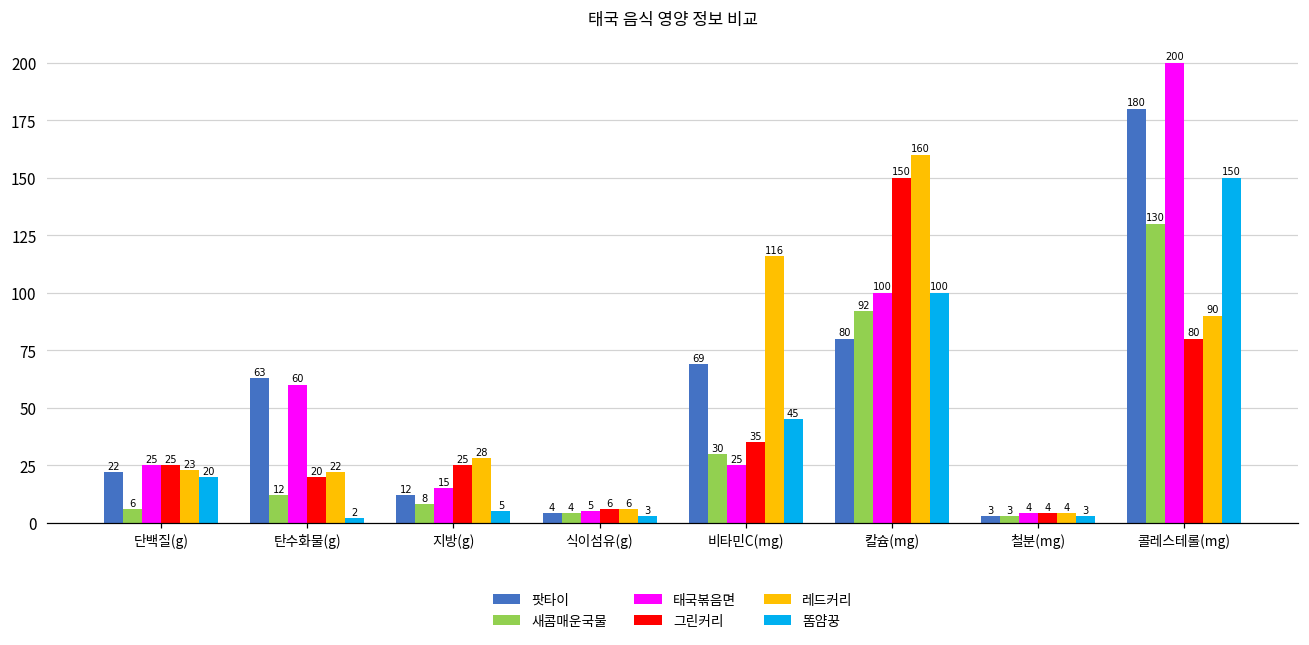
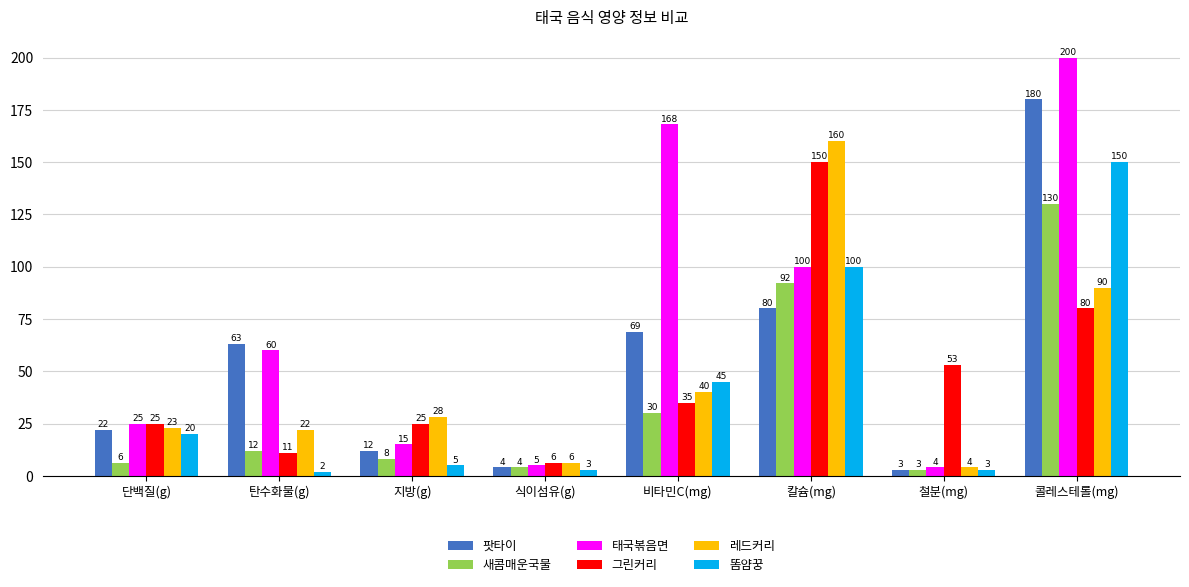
  {
    "팟타이": {
      "단백질(g)": 22,
      "탄수화물(g)": 63,
      "지방(g)": 12,
      "식이섬유(g)": 4,
      "비타민C(mg)": 69,
      "칼슘(mg)": 80,
      "철분(mg)": 3,
      "콜레스테롤(mg)": 180
    },
    "새콤매운국물": {
      "단백질(g)": 6,
      "탄수화물(g)": 12,
      "지방(g)": 8,
      "식이섬유(g)": 4,
      "비타민C(mg)": 30,
      "칼슘(mg)": 92,
      "철분(mg)": 3,
      "콜레스테롤(mg)": 130
    },
    "태국볶음면": {
      "단백질(g)": 25,
      "탄수화물(g)": 60,
      "지방(g)": 15,
      "식이섬유(g)": 5,
-     "비타민C(mg)": 25,
+     "비타민C(mg)": 168,
      "칼슘(mg)": 100,
      "철분(mg)": 4,
      "콜레스테롤(mg)": 200
    },
    "그린커리": {
      "단백질(g)": 25,
-     "탄수화물(g)": 20,
+     "탄수화물(g)": 11,
      "지방(g)": 25,
      "식이섬유(g)": 6,
      "비타민C(mg)": 35,
      "칼슘(mg)": 150,
-     "철분(mg)": 4,
+     "철분(mg)": 53,
      "콜레스테롤(mg)": 80
    },
    "레드커리": {
      "단백질(g)": 23,
      "탄수화물(g)": 22,
      "지방(g)": 28,
      "식이섬유(g)": 6,
-     "비타민C(mg)": 116,
+     "비타민C(mg)": 40,
      "칼슘(mg)": 160,
      "철분(mg)": 4,
      "콜레스테롤(mg)": 90
    },
    "똠얌꿍": {
      "단백질(g)": 20,
      "탄수화물(g)": 2,
      "지방(g)": 5,
      "식이섬유(g)": 3,
      "비타민C(mg)": 45,
      "칼슘(mg)": 100,
      "철분(mg)": 3,
      "콜레스테롤(mg)": 150
    }
  }
